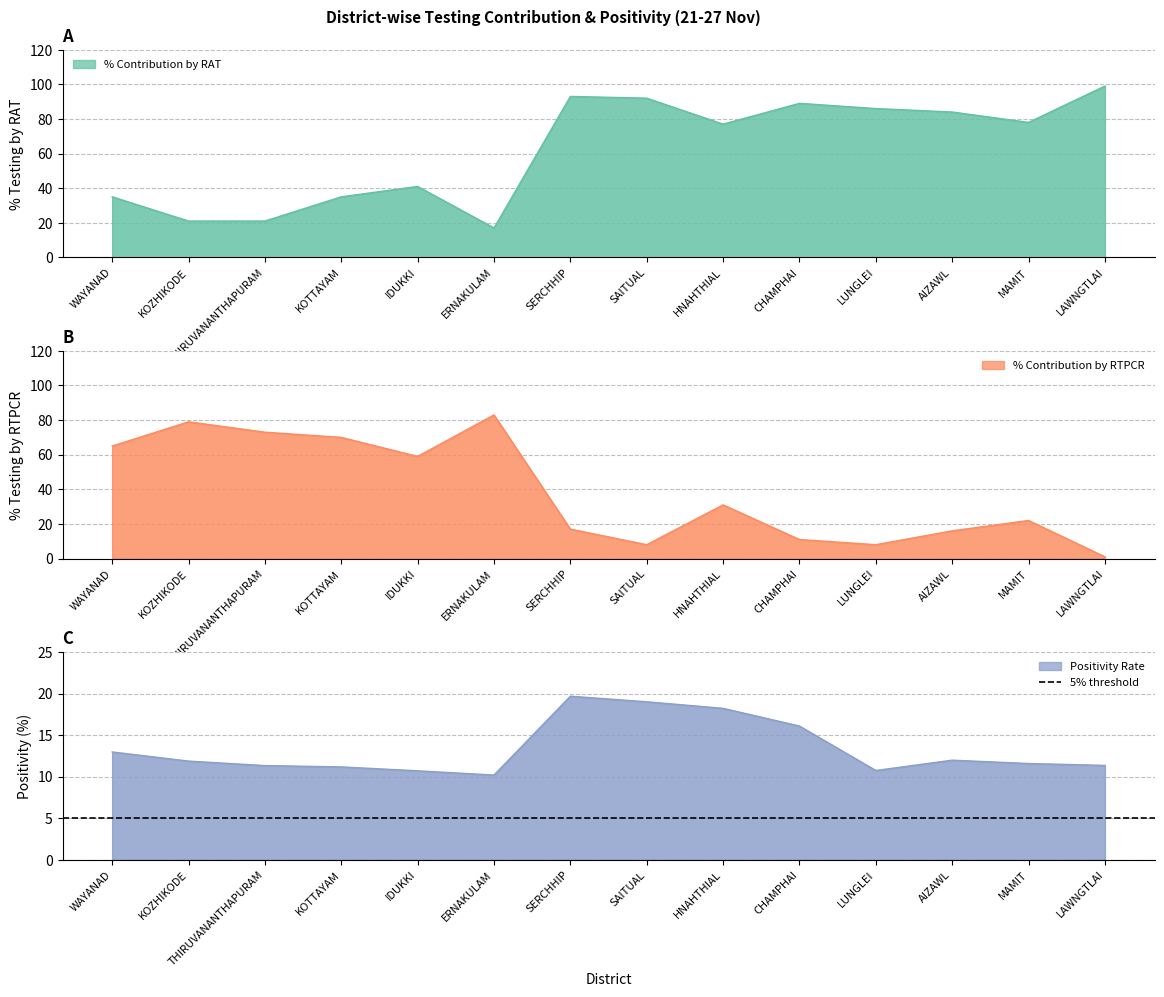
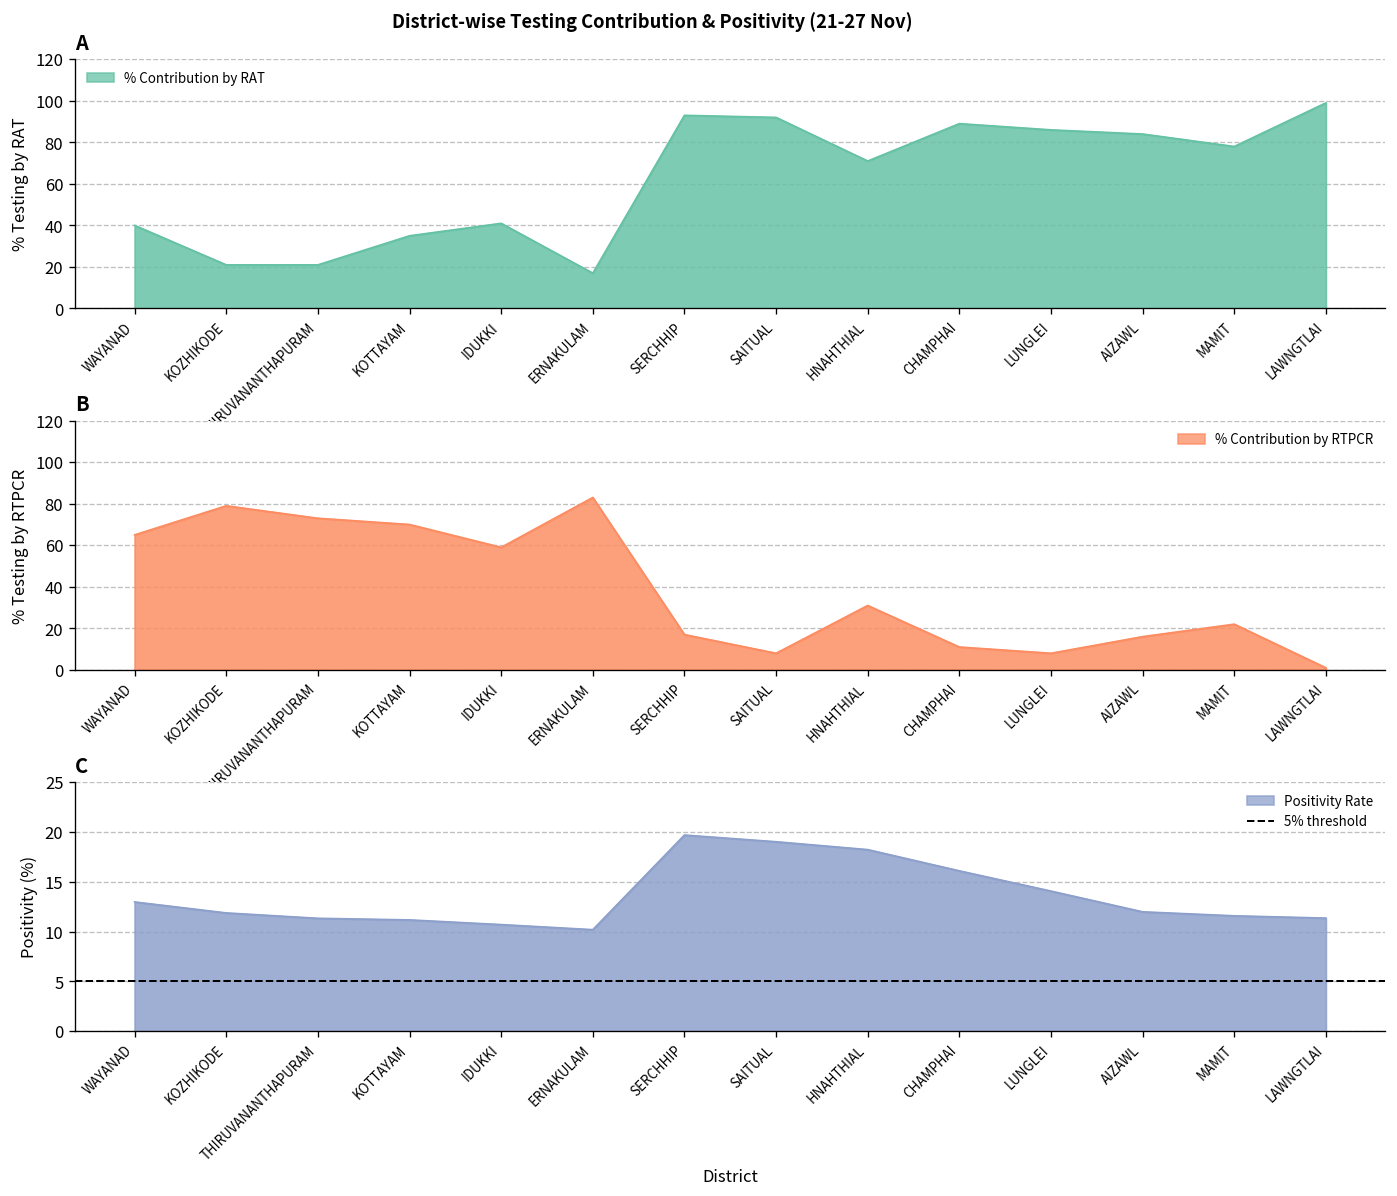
  {
    "A": {
-     "WAYANAD": 35,
+     "WAYANAD": 40,
      "KOZHIKODE": 21,
      "THIRUVANANTHAPURAM": 21,
      "KOTTAYAM": 35,
      "IDUKKI": 41,
      "ERNAKULAM": 17,
      "SERCHHIP": 93,
      "SAITUAL": 92,
-     "HNAHTHIAL": 77,
+     "HNAHTHIAL": 71,
      "CHAMPHAI": 89,
      "LUNGLEI": 86,
      "AIZAWL": 84,
      "MAMIT": 78,
      "LAWNGTLAI": 99
    },
    "B": {
      "WAYANAD": 65,
      "KOZHIKODE": 79,
      "THIRUVANANTHAPURAM": 73,
      "KOTTAYAM": 70,
      "IDUKKI": 59,
      "ERNAKULAM": 83,
      "SERCHHIP": 17,
      "SAITUAL": 8,
      "HNAHTHIAL": 31,
      "CHAMPHAI": 11,
      "LUNGLEI": 8,
      "AIZAWL": 16,
      "MAMIT": 22,
      "LAWNGTLAI": 1
    },
    "C": {
      "WAYANAD": 13,
      "KOZHIKODE": 12,
      "THIRUVANANTHAPURAM": 11,
      "KOTTAYAM": 11,
      "IDUKKI": 11,
      "ERNAKULAM": 10,
      "SERCHHIP": 20,
      "SAITUAL": 19,
      "HNAHTHIAL": 18,
      "CHAMPHAI": 16,
-     "LUNGLEI": 11,
+     "LUNGLEI": 14,
      "AIZAWL": 12,
      "MAMIT": 12,
      "LAWNGTLAI": 11
    }
  }
